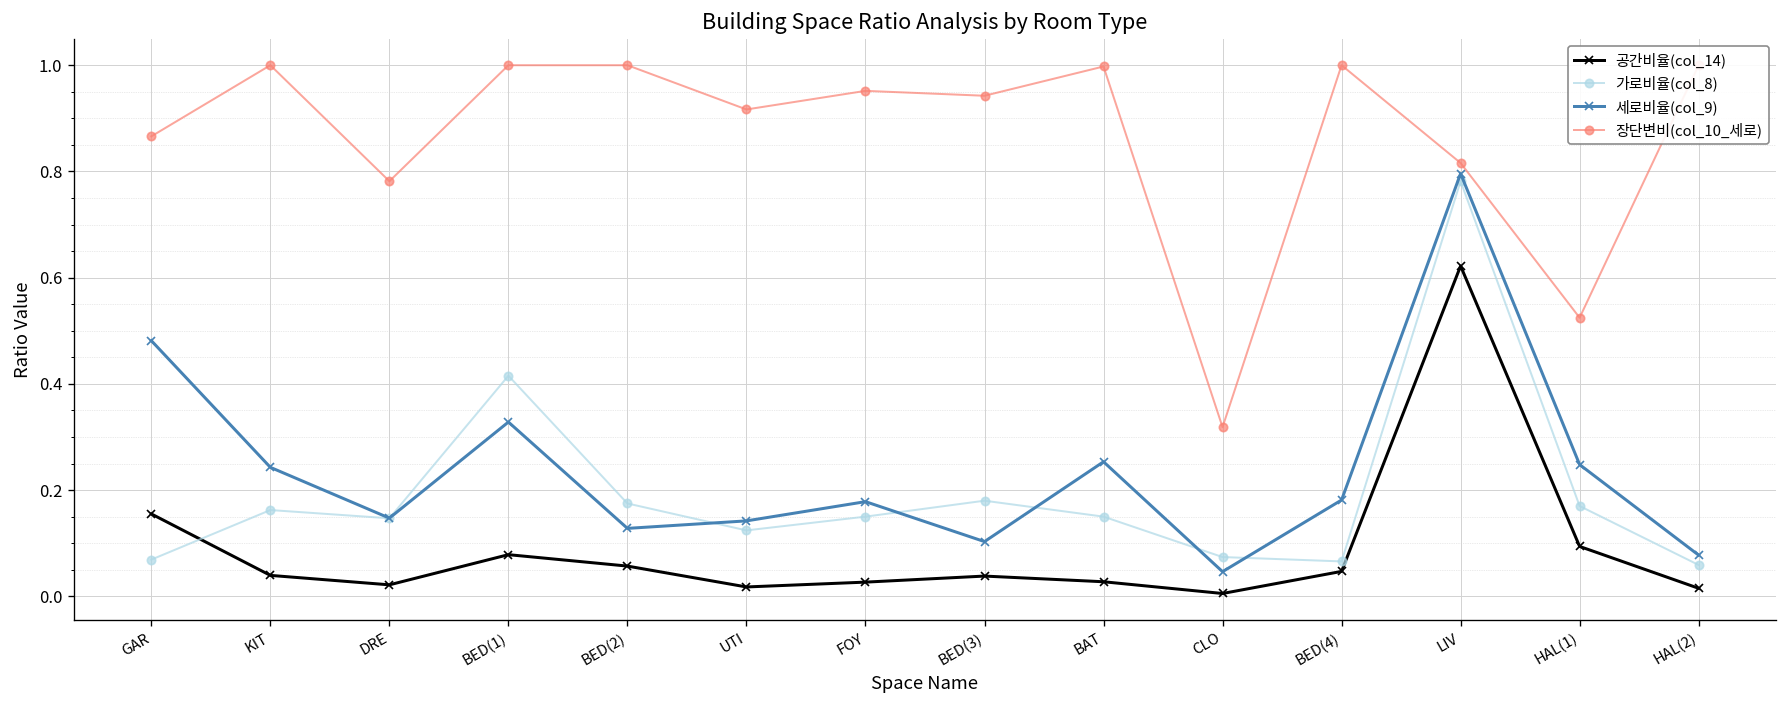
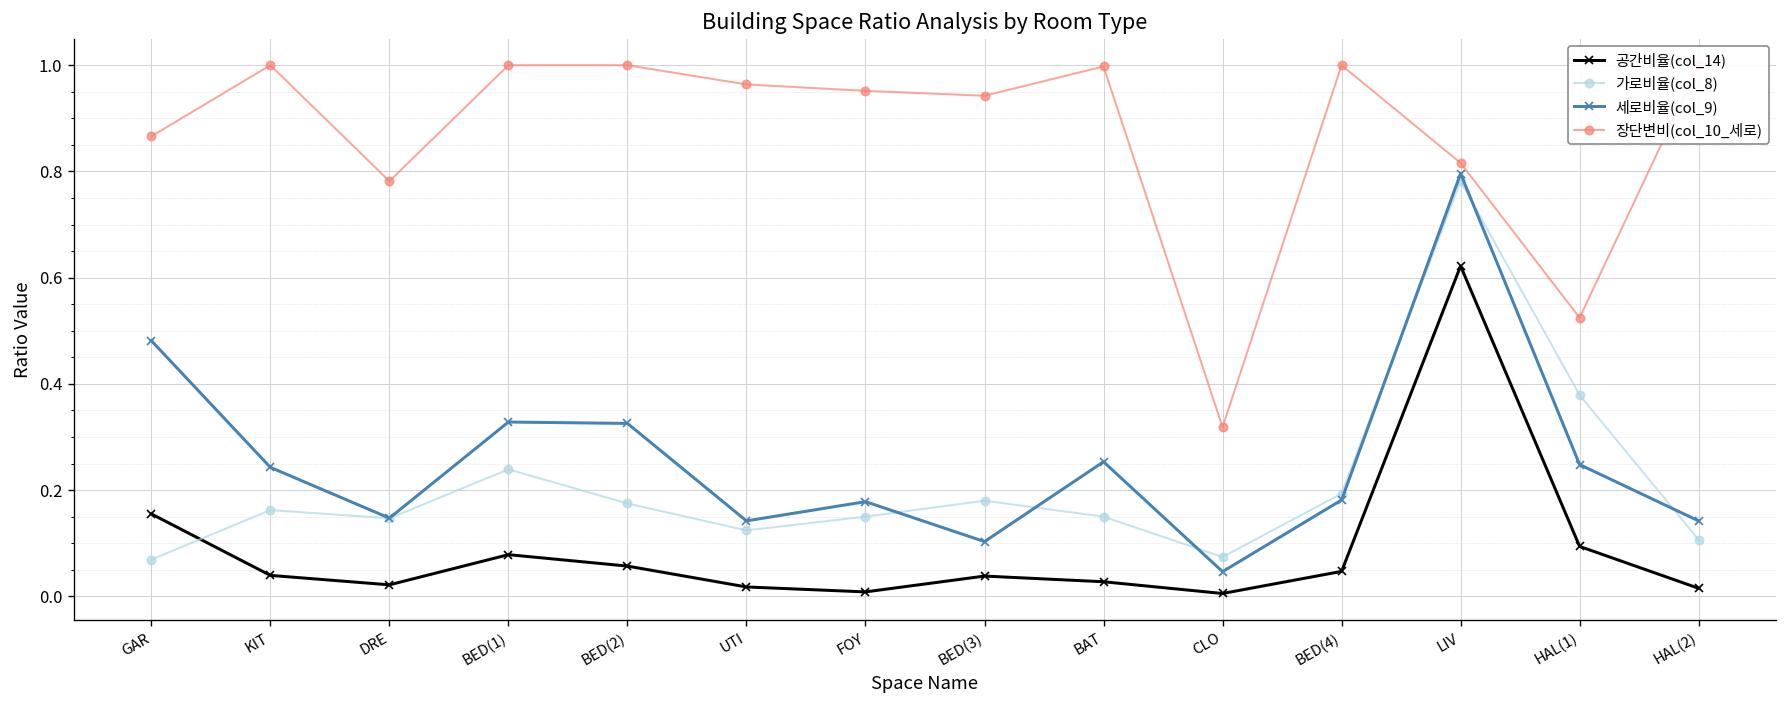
  {
    "공간비율(col_14)": {
      "GAR": 0.16,
      "KIT": 0.04,
      "DRE": 0.02,
      "BED(1)": 0.08,
      "BED(2)": 0.06,
      "UTI": 0.02,
-     "FOY": 0.03,
+     "FOY": 0.01,
      "BED(3)": 0.04,
      "BAT": 0.03,
      "CLO": 0.01,
      "BED(4)": 0.05,
      "LIV": 0.62,
      "HAL(1)": 0.09,
      "HAL(2)": 0.02
    },
    "가로비율(col_8)": {
      "GAR": 0.07,
      "KIT": 0.16,
-     "BED(1)": 0.42,
+     "BED(1)": 0.24,
      "BED(2)": 0.17,
      "UTI": 0.12,
      "FOY": 0.15,
      "BED(3)": 0.18,
      "BAT": 0.15,
      "CLO": 0.07,
-     "BED(4)": 0.07,
+     "BED(4)": 0.19,
      "LIV": 0.78,
-     "HAL(1)": 0.17,
-     "HAL(2)": 0.06
+     "HAL(1)": 0.38,
+     "HAL(2)": 0.11
    },
    "세로비율(col_9)": {
      "GAR": 0.48,
      "KIT": 0.24,
      "BED(1)": 0.33,
-     "BED(2)": 0.13,
+     "BED(2)": 0.33,
      "UTI": 0.14,
      "FOY": 0.18,
      "BED(3)": 0.10,
      "BAT": 0.25,
      "CLO": 0.05,
      "BED(4)": 0.18,
      "LIV": 0.80,
      "HAL(1)": 0.25,
-     "HAL(2)": 0.08
+     "HAL(2)": 0.14
    },
    "장단변비(col_10_세로)": {
      "GAR": 0.87,
      "KIT": 1.00,
      "DRE": 0.78,
      "BED(1)": 1.00,
      "BED(2)": 1.00,
-     "UTI": 0.92,
+     "UTI": 0.96,
      "FOY": 0.95,
      "BED(3)": 0.94,
      "BAT": 1.00,
      "CLO": 0.32,
      "BED(4)": 1.00,
      "LIV": 0.82,
      "HAL(1)": 0.52
    }
  }
